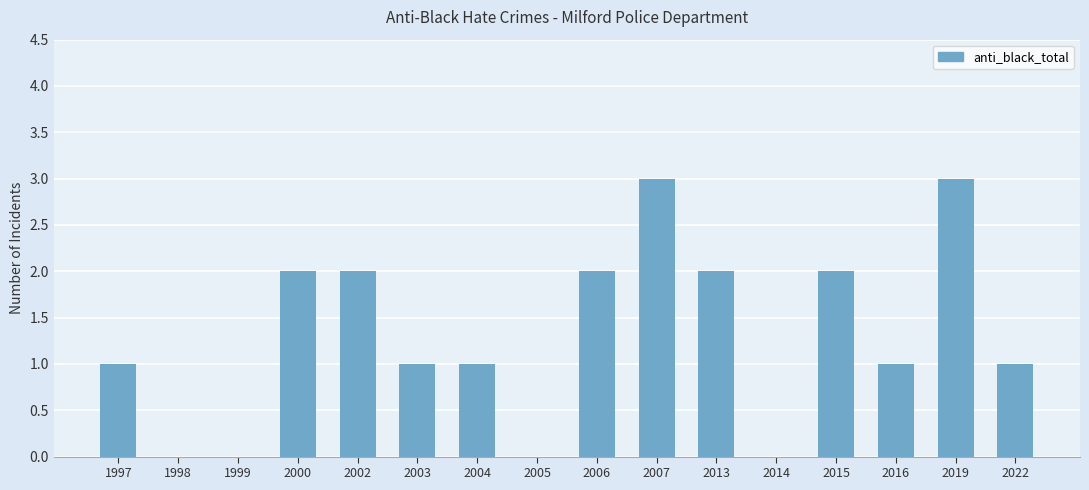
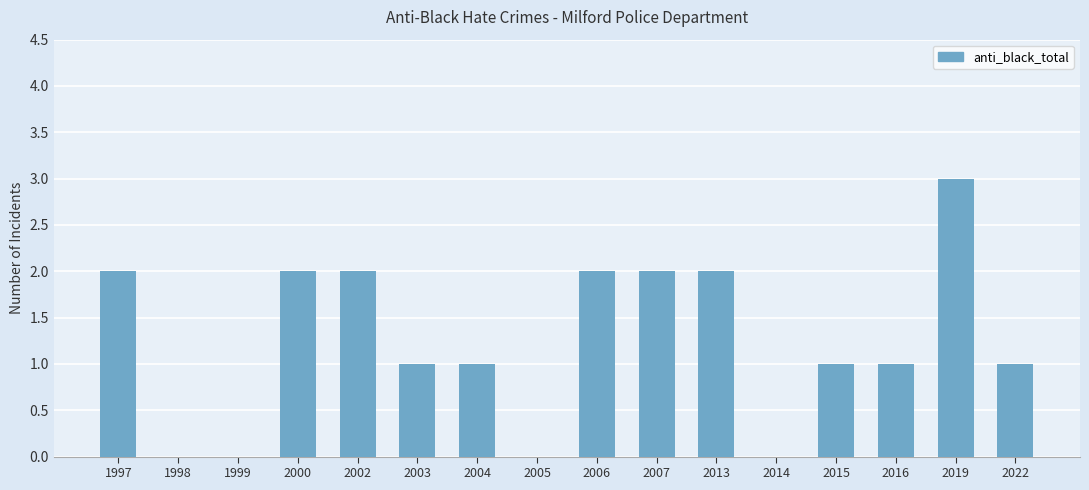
  {
-   "1997": 1,
+   "1997": 2,
    "1998": 0,
    "1999": 0,
    "2000": 2,
    "2002": 2,
    "2003": 1,
    "2004": 1,
    "2005": 0,
    "2006": 2,
-   "2007": 3,
+   "2007": 2,
    "2013": 2,
    "2014": 0,
-   "2015": 2,
+   "2015": 1,
    "2016": 1,
    "2019": 3,
    "2022": 1
  }
